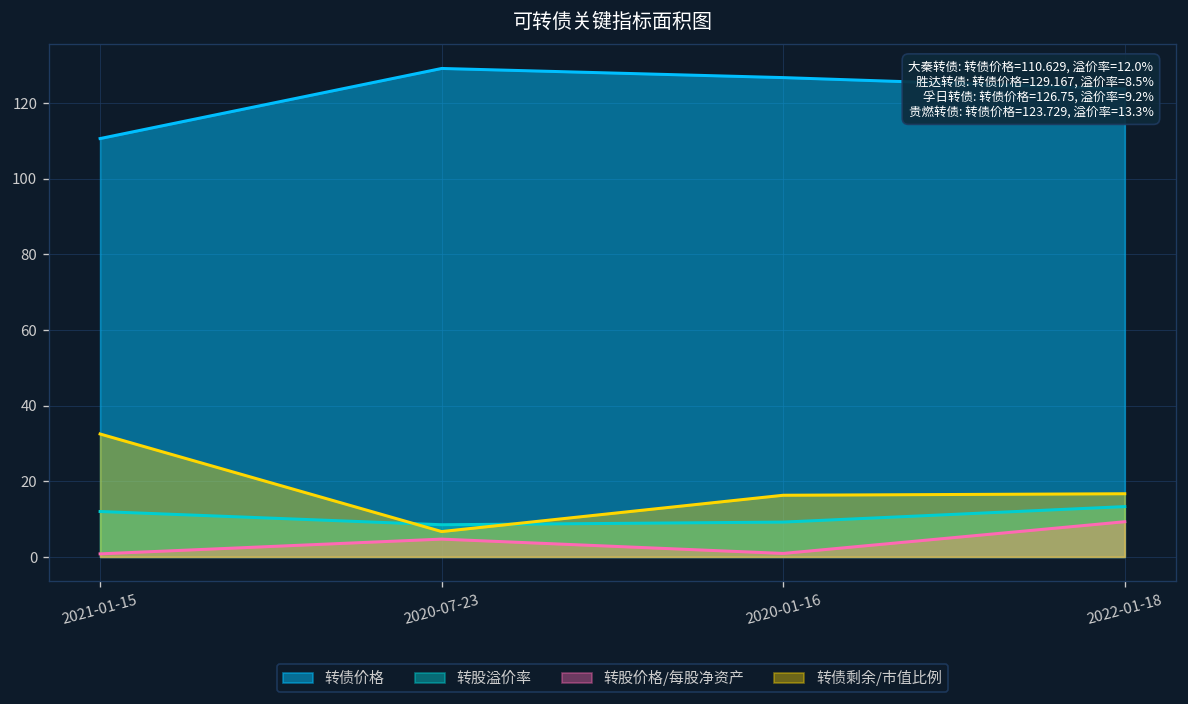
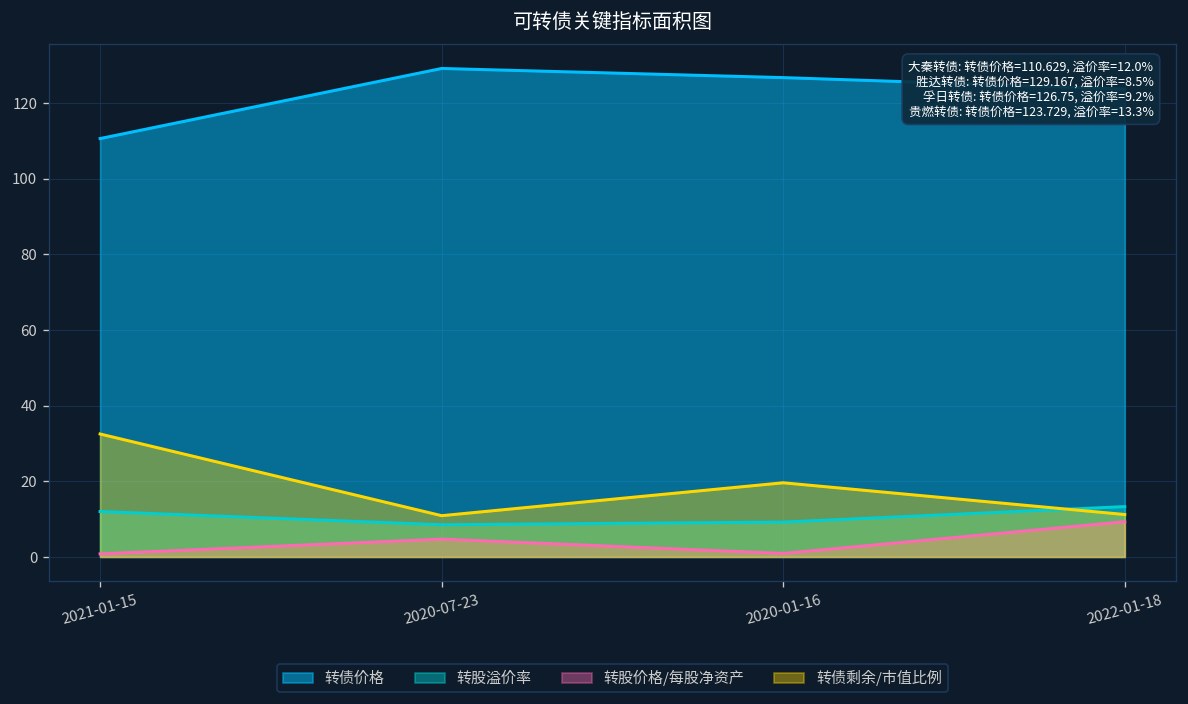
  {
    "转股价格/每股净资产": {
      "2021-01-15": 1,
      "2020-07-23": 5,
      "2020-01-16": 1,
      "2022-01-18": 9
    },
    "转债剩余/市值比例": {
      "2021-01-15": 33,
-     "2020-07-23": 7,
-     "2020-01-16": 16,
-     "2022-01-18": 17
+     "2020-07-23": 11,
+     "2020-01-16": 20,
+     "2022-01-18": 11
    }
  }
